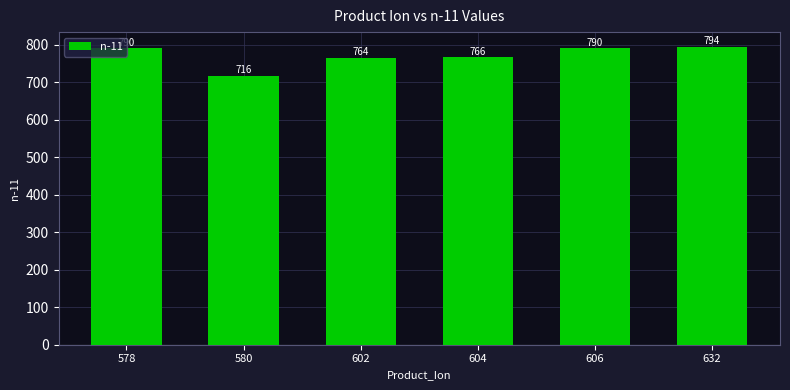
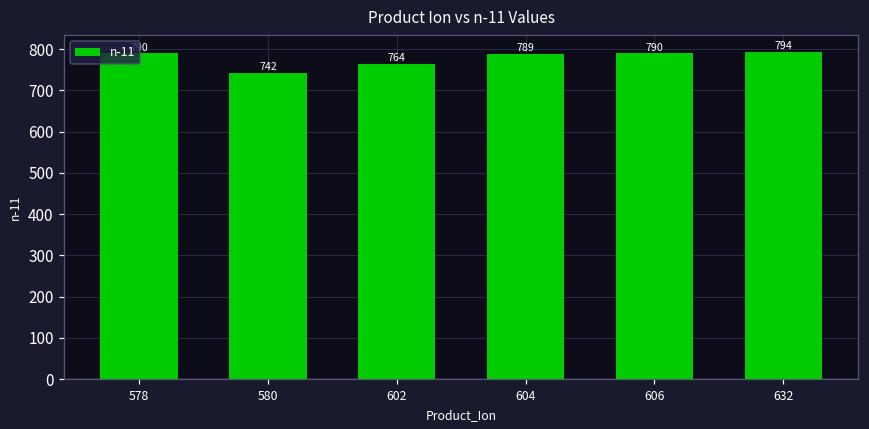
  {
-   "580": 716,
+   "580": 742,
    "602": 764,
-   "604": 766,
+   "604": 789,
    "606": 790,
    "632": 794
  }
